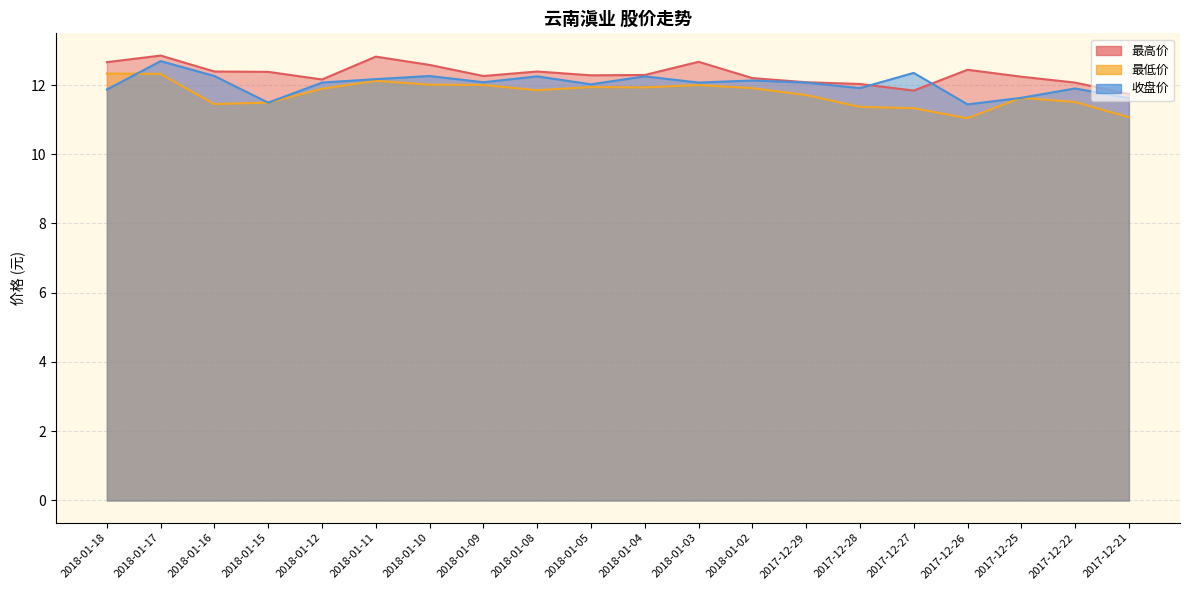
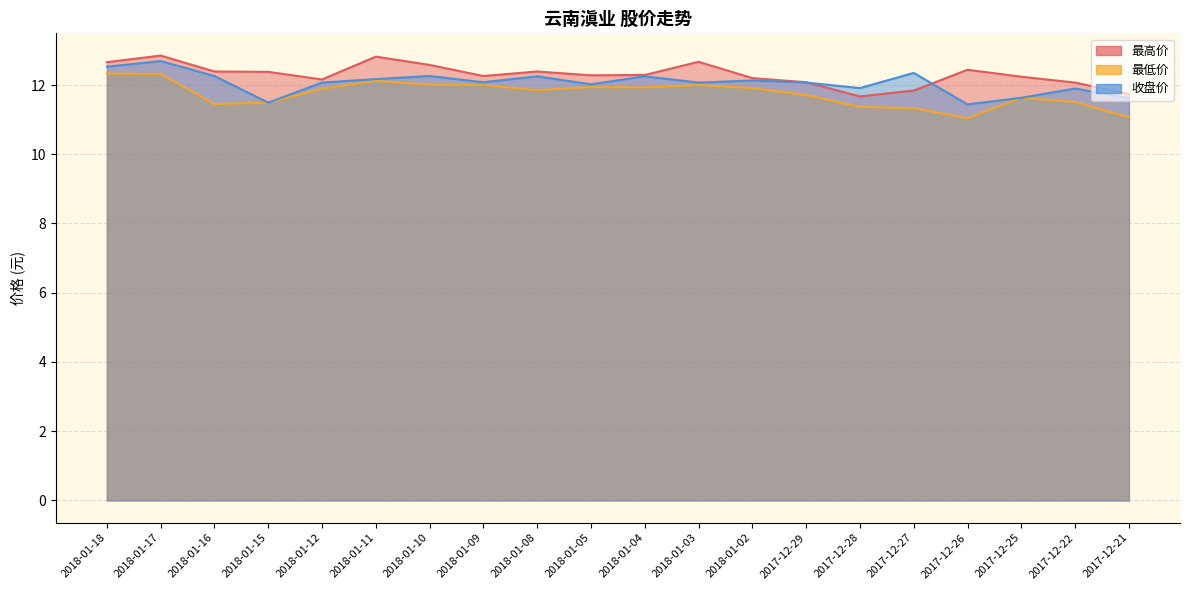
  {
    "最高价": {
      "2018-01-18": 12.7,
      "2018-01-17": 12.9,
      "2018-01-16": 12.4,
      "2018-01-15": 12.4,
      "2018-01-12": 12.2,
      "2018-01-11": 12.8,
      "2018-01-10": 12.6,
      "2018-01-09": 12.3,
      "2018-01-08": 12.4,
      "2018-01-05": 12.3,
      "2018-01-03": 12.7,
-     "2017-12-28": 12.0,
+     "2017-12-28": 11.7,
      "2017-12-27": 11.8,
      "2017-12-26": 12.4,
      "2017-12-25": 12.2,
      "2017-12-22": 12.1
    },
    "最低价": {
      "2018-01-18": 12.3,
      "2018-01-17": 12.3,
      "2018-01-16": 11.5,
      "2018-01-12": 11.9,
      "2018-01-10": 12.0,
      "2018-01-09": 12.0,
      "2018-01-08": 11.9,
      "2018-01-05": 11.9,
      "2018-01-04": 11.9,
      "2018-01-02": 11.9,
      "2017-12-29": 11.7,
      "2017-12-28": 11.4,
      "2017-12-27": 11.3,
      "2017-12-26": 11.0,
      "2017-12-22": 11.5,
      "2017-12-21": 11.1
    },
    "收盘价": {
-     "2018-01-18": 11.9,
+     "2018-01-18": 12.5,
      "2018-01-17": 12.7,
      "2018-01-16": 12.3,
      "2018-01-12": 12.1,
      "2018-01-10": 12.3,
      "2018-01-09": 12.1,
      "2018-01-08": 12.3,
      "2018-01-05": 12.0,
      "2017-12-28": 11.9,
      "2017-12-27": 12.4,
      "2017-12-26": 11.4,
      "2017-12-22": 11.9
    }
  }
